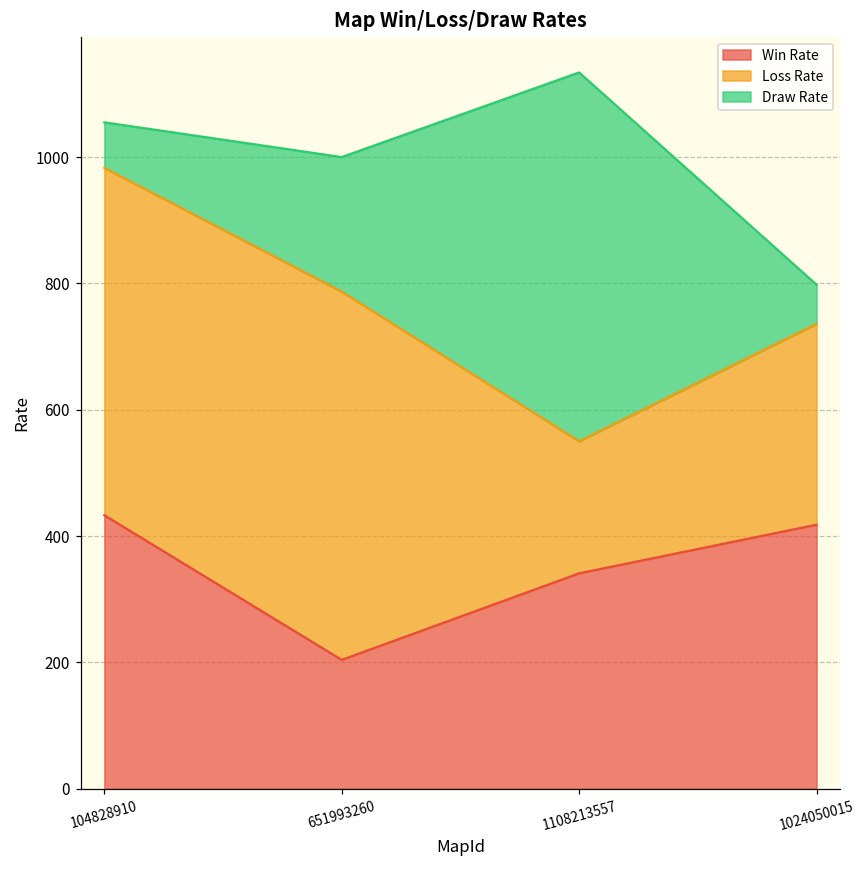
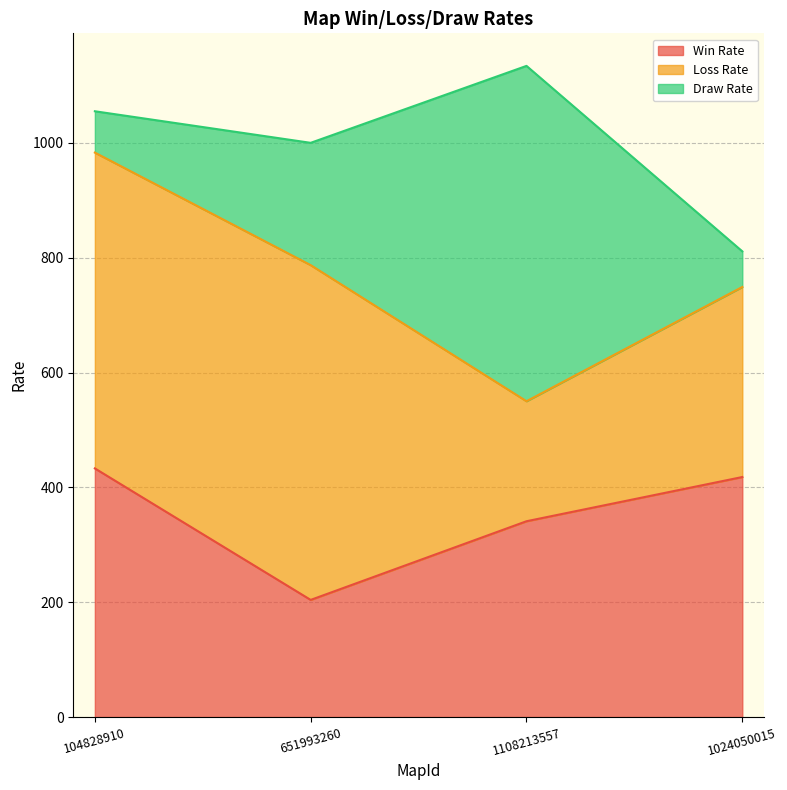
  {
    "Win Rate": {
      "104828910": 430,
      "651993260": 200,
      "1108213557": 340,
      "1024050015": 420
    },
    "Loss Rate": {
      "104828910": 550,
      "651993260": 580,
      "1108213557": 210,
-     "1024050015": 320
+     "1024050015": 330
    },
    "Draw Rate": {
      "104828910": 70,
      "651993260": 210,
      "1108213557": 580,
      "1024050015": 60
    }
  }
